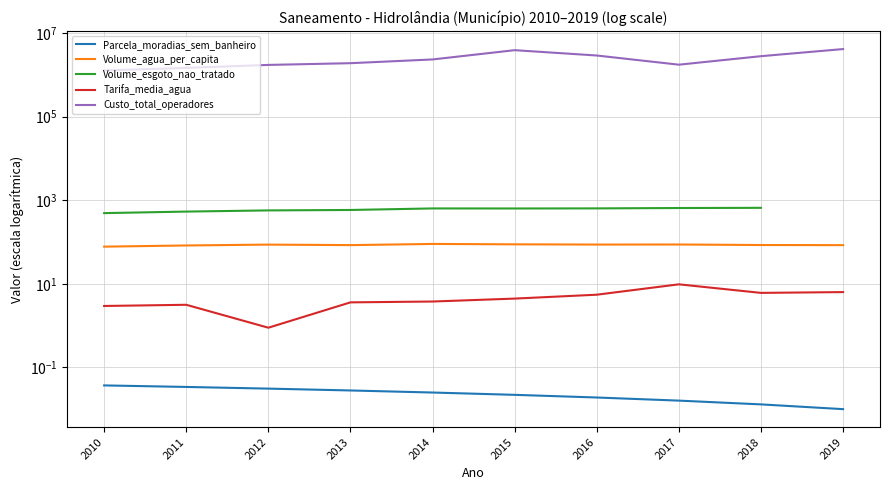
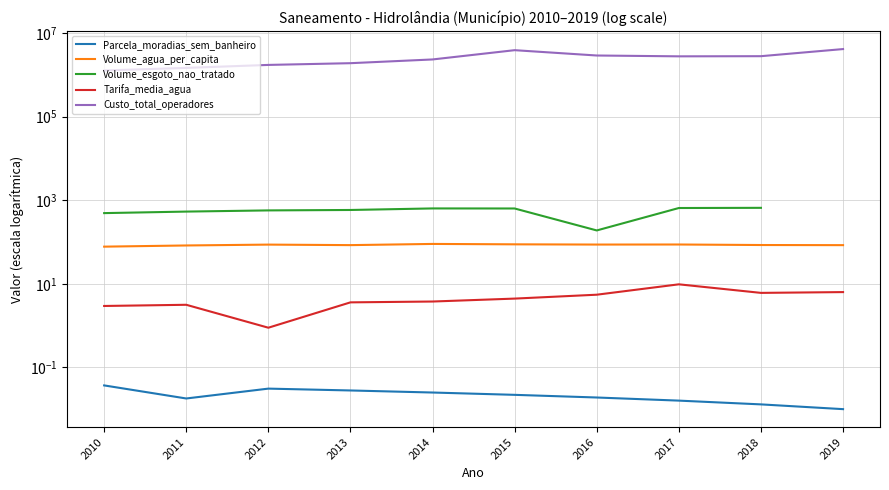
  {
    "Parcela_moradias_sem_banheiro": {
      "2010": 0.04,
-     "2011": 0.03,
+     "2011": 0.018,
      "2012": 0.03,
      "2013": 0.03,
      "2014": 0.03,
      "2015": 0.02,
      "2016": 0.02,
      "2017": 0.016,
      "2018": 0.013,
      "2019": 0.010
    },
    "Volume_agua_per_capita": {
      "2010": 80,
      "2011": 80,
      "2012": 90,
      "2013": 80,
      "2014": 90,
      "2015": 90,
      "2016": 90,
      "2017": 90,
      "2018": 80,
      "2019": 80
    },
    "Volume_esgoto_nao_tratado": {
      "2010": 500,
      "2011": 500,
      "2012": 600,
      "2013": 600,
      "2014": 600,
      "2015": 600,
-     "2016": 600,
+     "2016": 200,
      "2017": 700,
      "2018": 700
    },
    "Tarifa_media_agua": {
      "2010": 3,
      "2011": 3,
      "2012": 0.9,
      "2013": 4,
      "2014": 4,
      "2015": 4,
      "2016": 5,
      "2017": 10,
      "2018": 6,
      "2019": 6
    },
    "Custo_total_operadores": {
      "2012": 1700000,
      "2013": 2000000,
      "2014": 2000000,
      "2015": 4000000,
      "2016": 3000000,
-     "2017": 1800000,
+     "2017": 3000000,
      "2018": 3000000,
      "2019": 4000000
    }
  }
